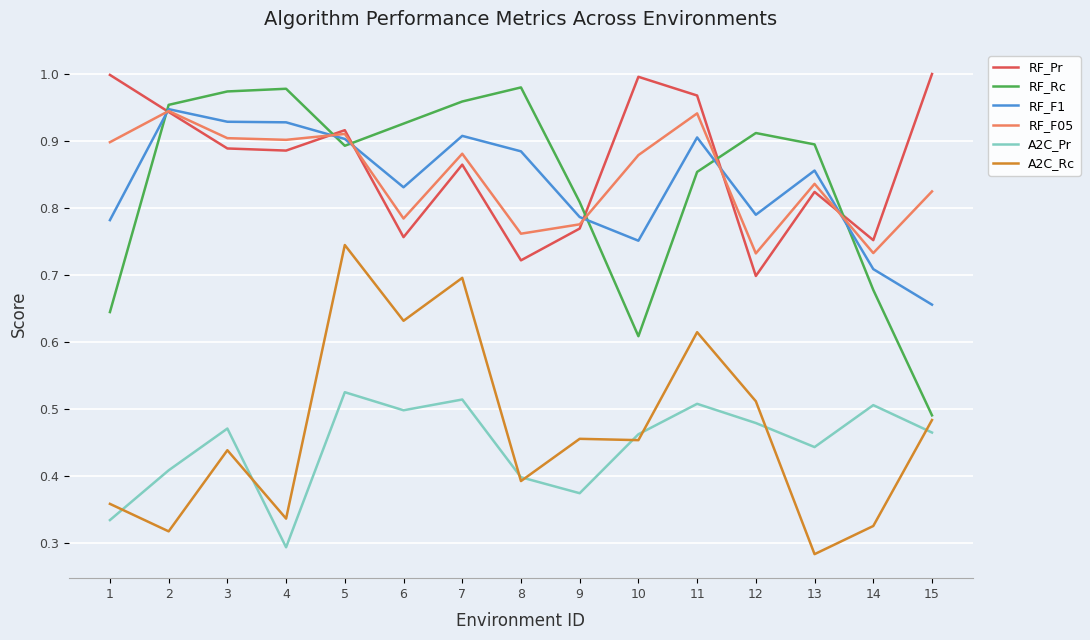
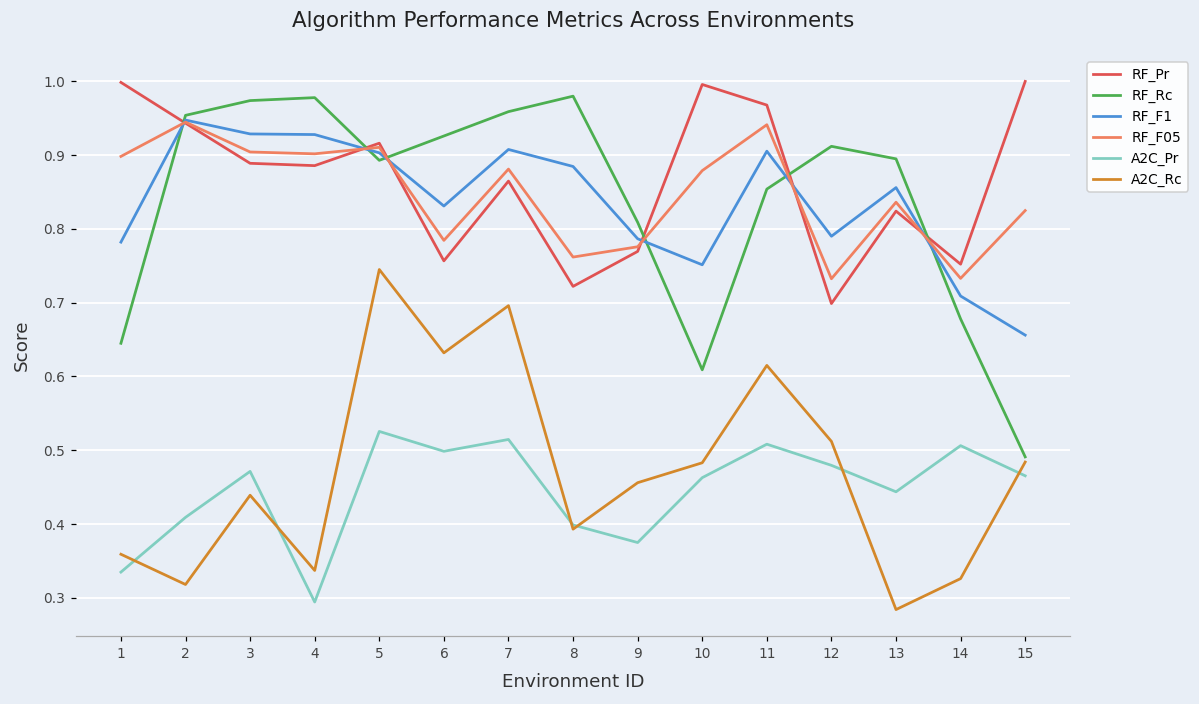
  {
    "RF_Rc": {
      "1": 0.65,
      "2": 0.95,
      "3": 0.97,
      "4": 0.98,
      "5": 0.89,
      "6": 0.93,
      "7": 0.96,
      "8": 0.98,
      "9": 0.81,
      "10": 0.61,
      "11": 0.85,
      "12": 0.91,
      "13": 0.90,
      "14": 0.68,
      "15": 0.49
    },
    "RF_F1": {
      "1": 0.78,
      "3": 0.93,
      "4": 0.93,
      "5": 0.90,
      "6": 0.83,
      "7": 0.91,
      "8": 0.88,
      "9": 0.79,
      "10": 0.75,
      "11": 0.91,
      "12": 0.79,
      "13": 0.86,
      "14": 0.71,
      "15": 0.66
    },
    "A2C_Pr": {
      "1": 0.33,
      "2": 0.41,
      "3": 0.47,
      "4": 0.29,
      "5": 0.53,
      "6": 0.50,
      "7": 0.51,
      "8": 0.40,
      "9": 0.37,
      "10": 0.46,
      "11": 0.51,
      "12": 0.48,
      "13": 0.44,
      "14": 0.51,
      "15": 0.47
    },
    "A2C_Rc": {
      "1": 0.36,
      "2": 0.32,
      "3": 0.44,
      "4": 0.34,
      "5": 0.75,
      "6": 0.63,
      "7": 0.70,
      "8": 0.39,
      "9": 0.46,
-     "10": 0.45,
+     "10": 0.48,
      "11": 0.62,
      "12": 0.51,
      "13": 0.28,
      "14": 0.33,
      "15": 0.48
    }
  }
